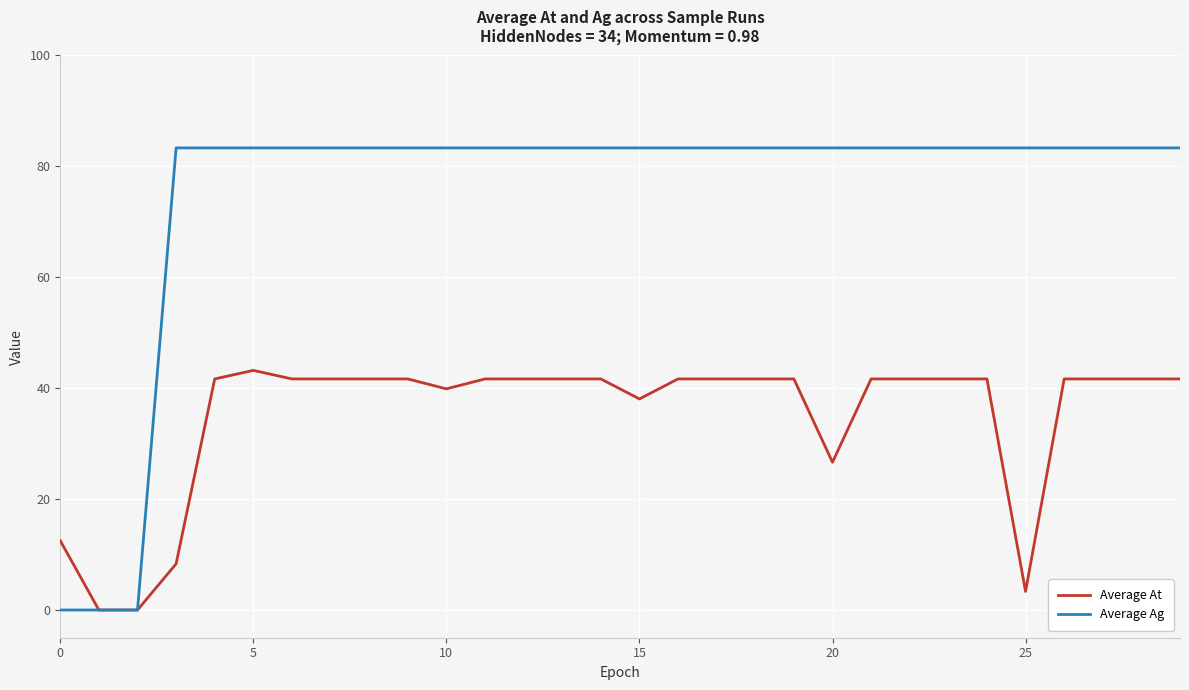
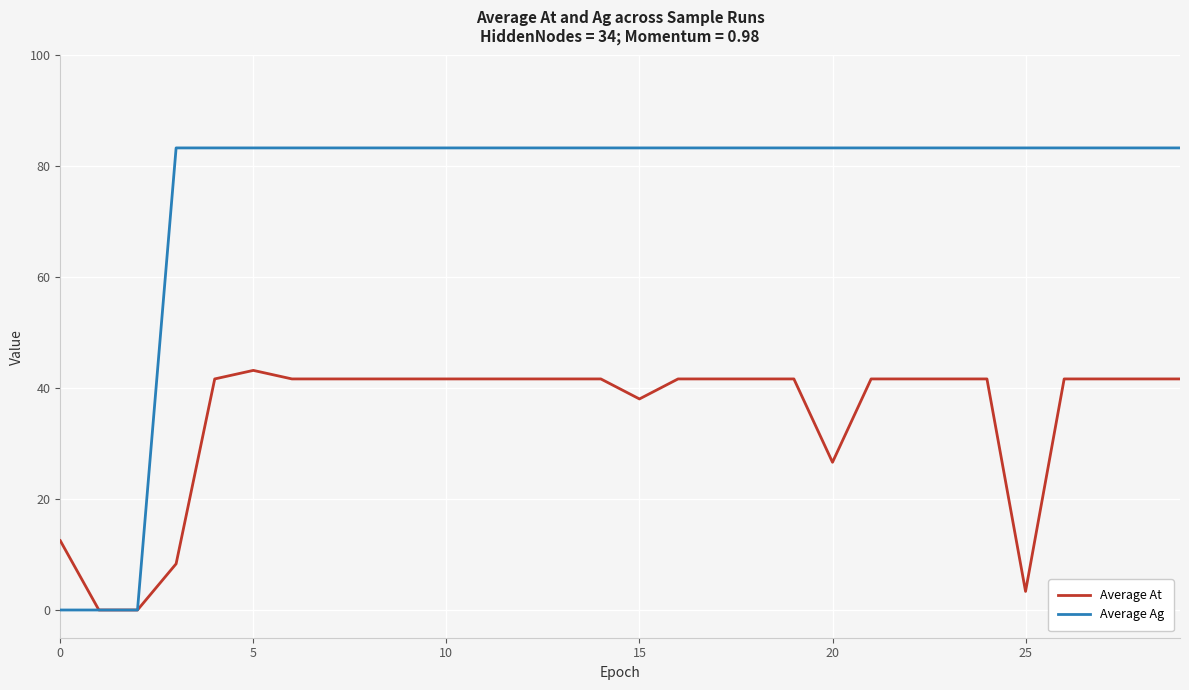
  {
    "Average At": {
      "0": 13,
      "5": 43,
-     "10": 40,
+     "10": 42,
      "15": 38,
      "20": 27,
      "25": 3
    },
    "Average Ag": {
      "0": 0,
      "5": 83,
      "10": 83,
      "15": 83,
      "20": 83,
      "25": 83
    }
  }
